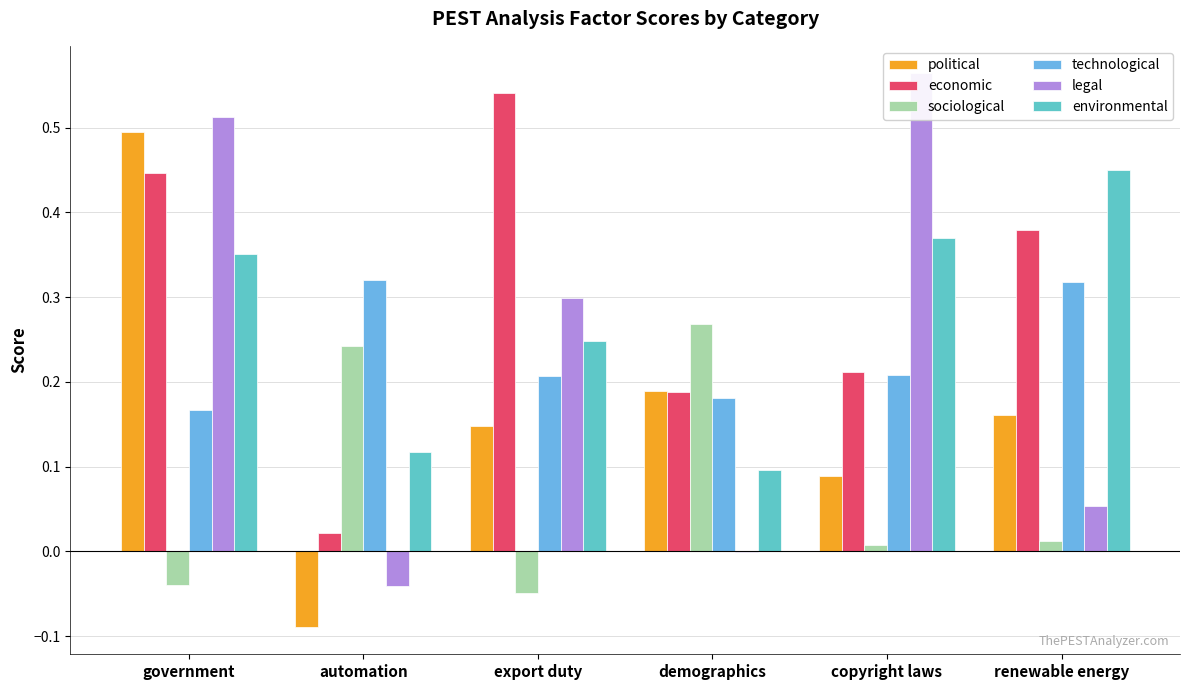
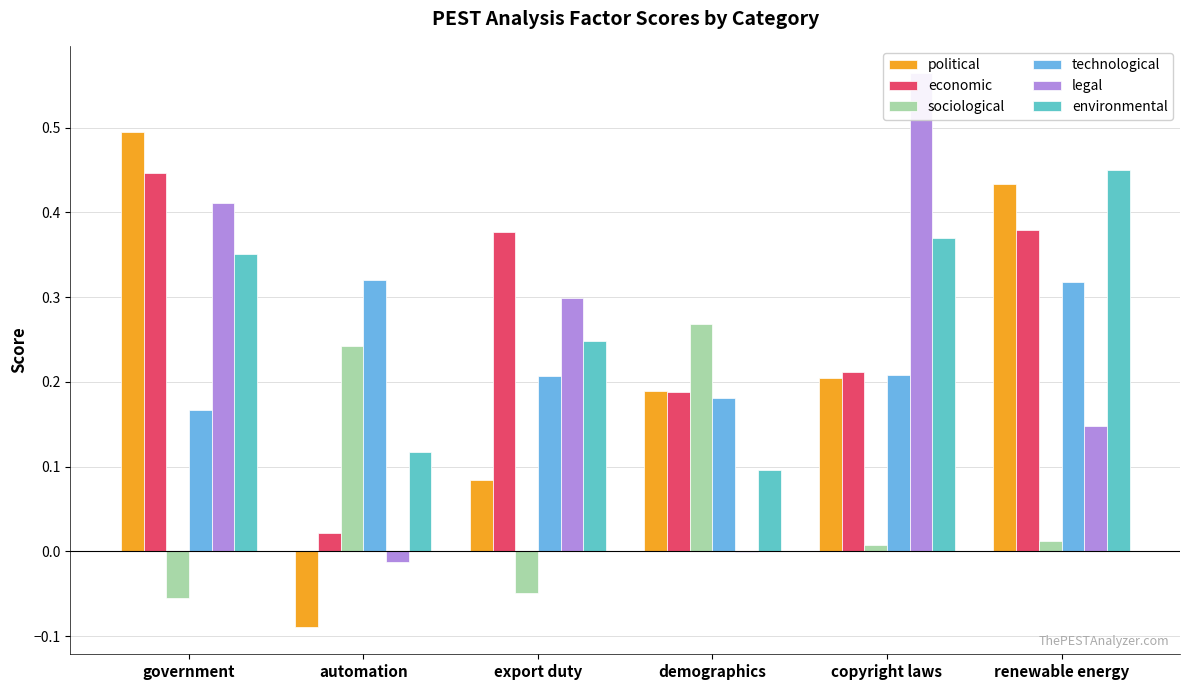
  {
    "political": {
      "government": 0.50,
      "automation": -0.09,
-     "export duty": 0.15,
+     "export duty": 0.08,
      "demographics": 0.19,
-     "copyright laws": 0.09,
-     "renewable energy": 0.16
+     "copyright laws": 0.20,
+     "renewable energy": 0.43
    },
    "economic": {
      "government": 0.45,
      "automation": 0.02,
-     "export duty": 0.54,
+     "export duty": 0.38,
      "demographics": 0.19,
      "copyright laws": 0.21,
      "renewable energy": 0.38
    },
    "sociological": {
-     "government": -0.04,
+     "government": -0.05,
      "automation": 0.24,
      "export duty": -0.05,
      "demographics": 0.27,
      "copyright laws": 0.01,
      "renewable energy": 0.01
    },
    "legal": {
-     "government": 0.51,
-     "automation": -0.04,
+     "government": 0.41,
+     "automation": -0.01,
      "export duty": 0.30,
-     "renewable energy": 0.05
+     "renewable energy": 0.15
    }
  }
